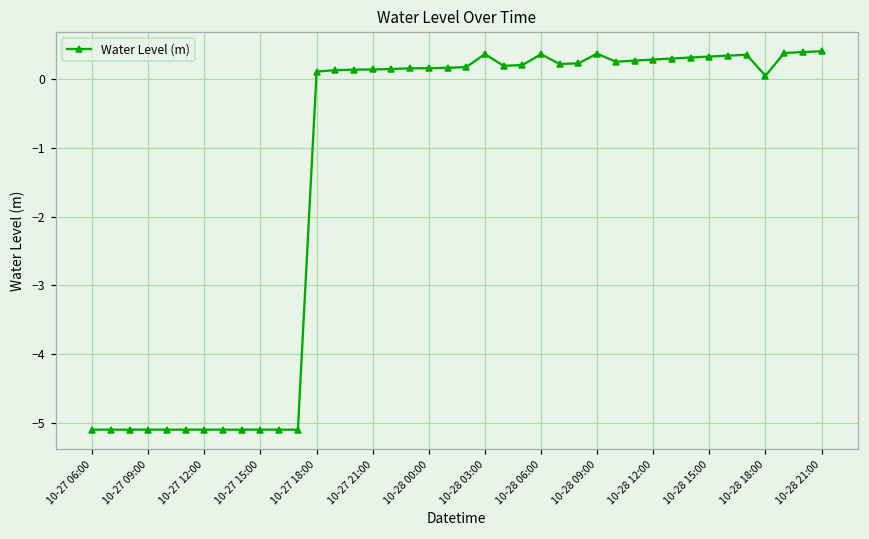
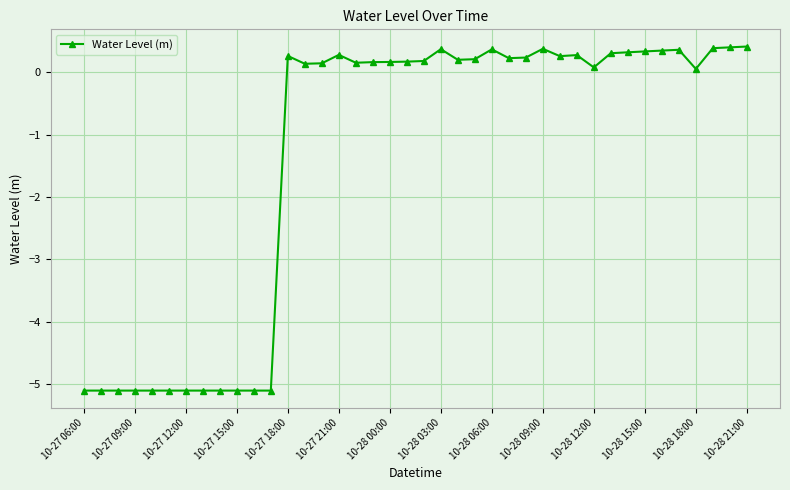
  {
    "10-27 06:00": -5.1,
    "10-27 09:00": -5.1,
    "10-27 12:00": -5.1,
    "10-27 15:00": -5.1,
-   "10-27 18:00": 0.1,
-   "10-27 21:00": 0.1,
+   "10-27 18:00": 0.3,
+   "10-27 21:00": 0.3,
    "10-28 00:00": 0.2,
    "10-28 03:00": 0.4,
    "10-28 06:00": 0.4,
    "10-28 09:00": 0.4,
-   "10-28 12:00": 0.3,
+   "10-28 12:00": 0.1,
    "10-28 15:00": 0.3,
    "10-28 18:00": 0.1,
    "10-28 21:00": 0.4
  }
